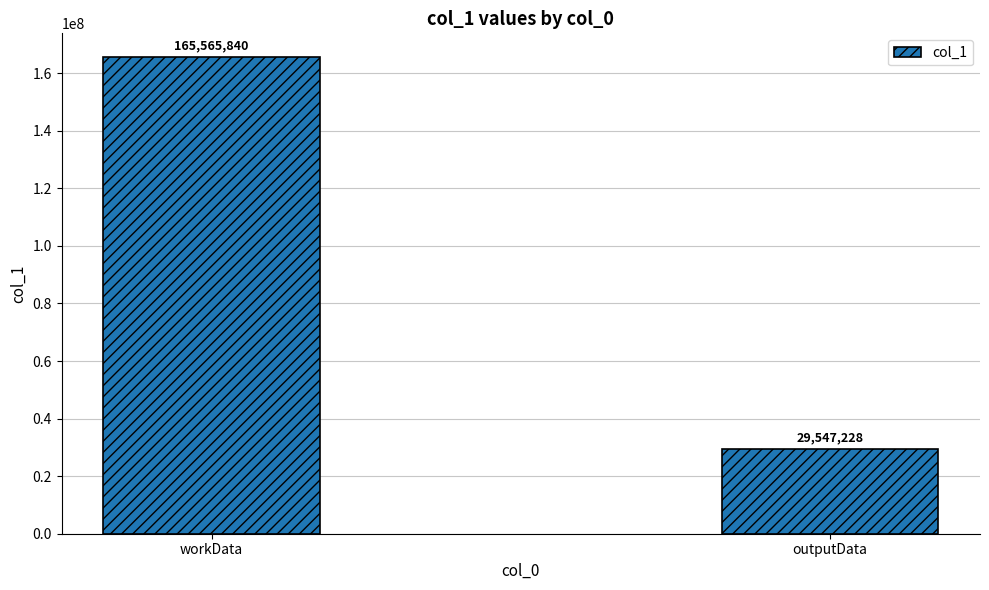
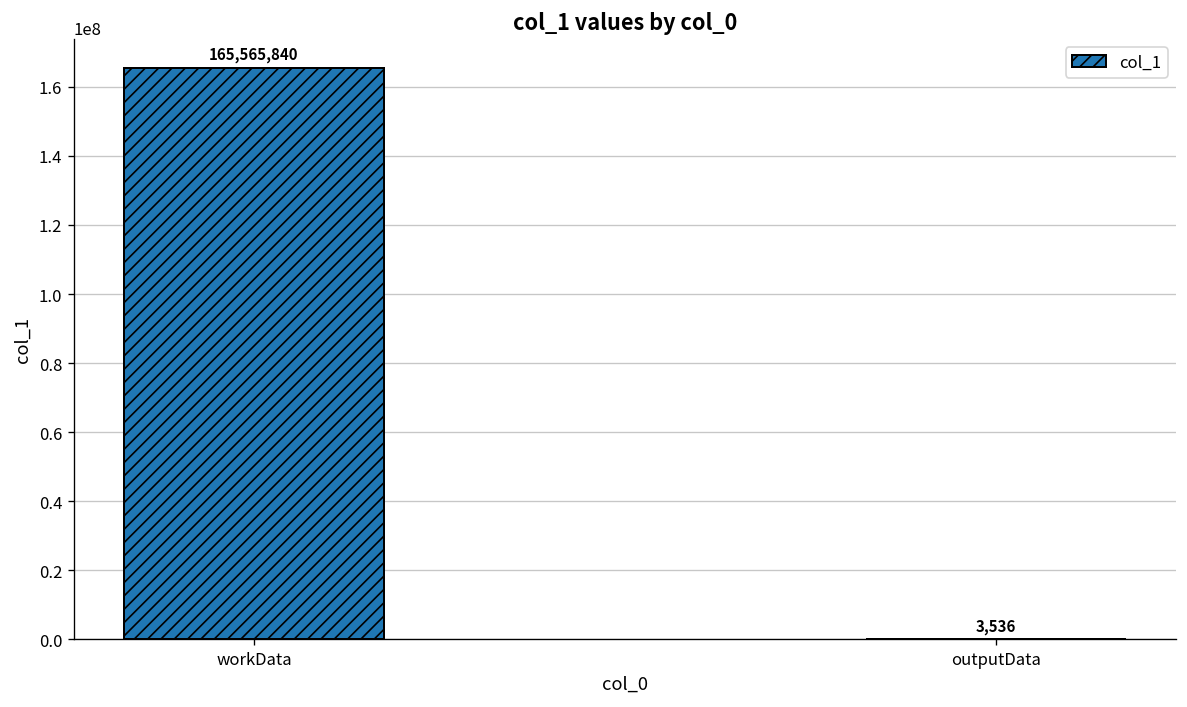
  {
    "workData": "165,565,840",
-   "outputData": "29,547,228"
+   "outputData": "3,536"
  }
